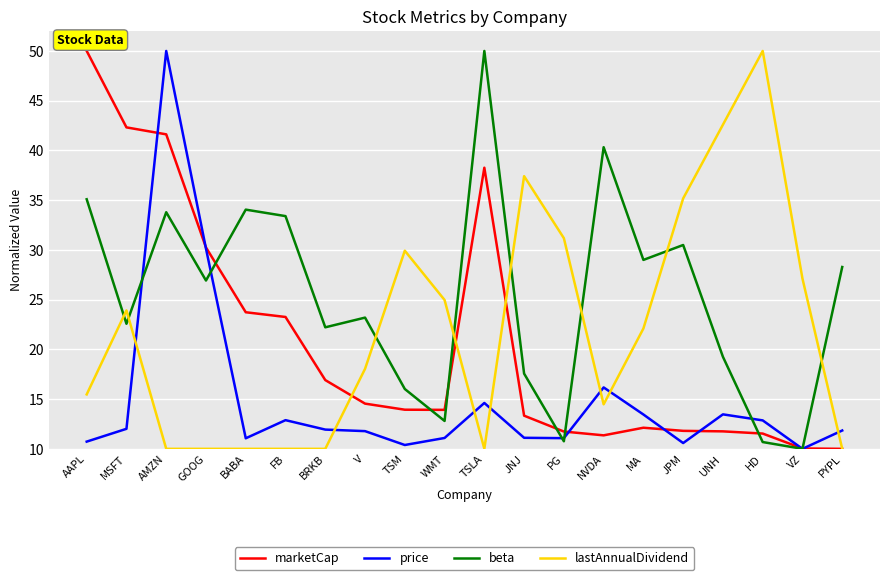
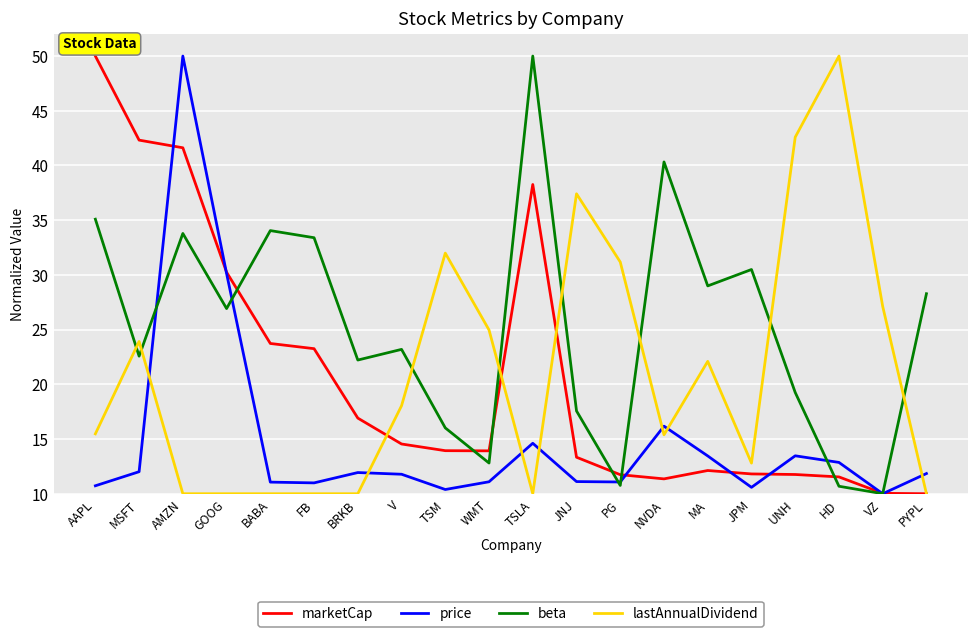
  {
    "marketCap": {
      "AAPL": 50,
      "MSFT": 42,
      "AMZN": 42,
      "BABA": 24,
      "FB": 23,
      "BRKB": 17,
      "V": 15,
      "TSM": 14,
      "WMT": 14,
      "TSLA": 38,
      "JNJ": 13,
      "PG": 12,
      "NVDA": 11,
      "MA": 12,
      "JPM": 12,
      "UNH": 12,
      "HD": 12
    },
    "price": {
      "AAPL": 11,
      "MSFT": 12,
      "AMZN": 50,
      "BABA": 11,
-     "FB": 13,
+     "FB": 11,
      "BRKB": 12,
      "V": 12,
      "TSM": 10,
      "WMT": 11,
      "TSLA": 15,
      "JNJ": 11,
      "PG": 11,
      "NVDA": 16,
      "MA": 13,
      "JPM": 11,
      "UNH": 13,
      "HD": 13,
      "PYPL": 12
    },
    "beta": {
      "AAPL": 35,
      "MSFT": 23,
      "AMZN": 34,
      "GOOG": 27,
      "BABA": 34,
      "FB": 33,
      "BRKB": 22,
      "V": 23,
      "TSM": 16,
      "WMT": 13,
      "TSLA": 50,
      "JNJ": 18,
      "PG": 11,
      "NVDA": 40,
      "MA": 29,
      "JPM": 30,
      "UNH": 19,
      "HD": 11,
      "PYPL": 28
    },
    "lastAnnualDividend": {
      "AAPL": 15,
      "MSFT": 24,
      "AMZN": 10,
      "GOOG": 10,
      "BABA": 10,
      "FB": 10,
      "BRKB": 10,
      "V": 18,
-     "TSM": 30,
+     "TSM": 32,
      "WMT": 25,
      "TSLA": 10,
      "JNJ": 37,
      "PG": 31,
-     "NVDA": 14,
+     "NVDA": 15,
      "MA": 22,
-     "JPM": 35,
+     "JPM": 13,
      "UNH": 43,
      "HD": 50,
      "VZ": 27
    }
  }
